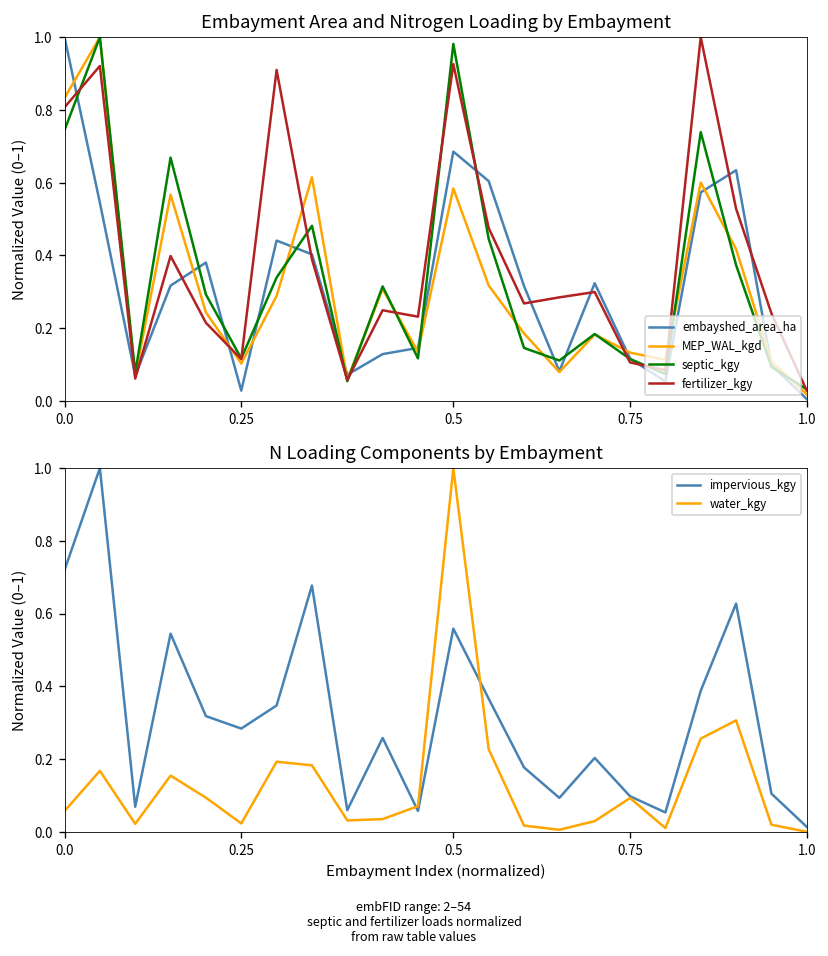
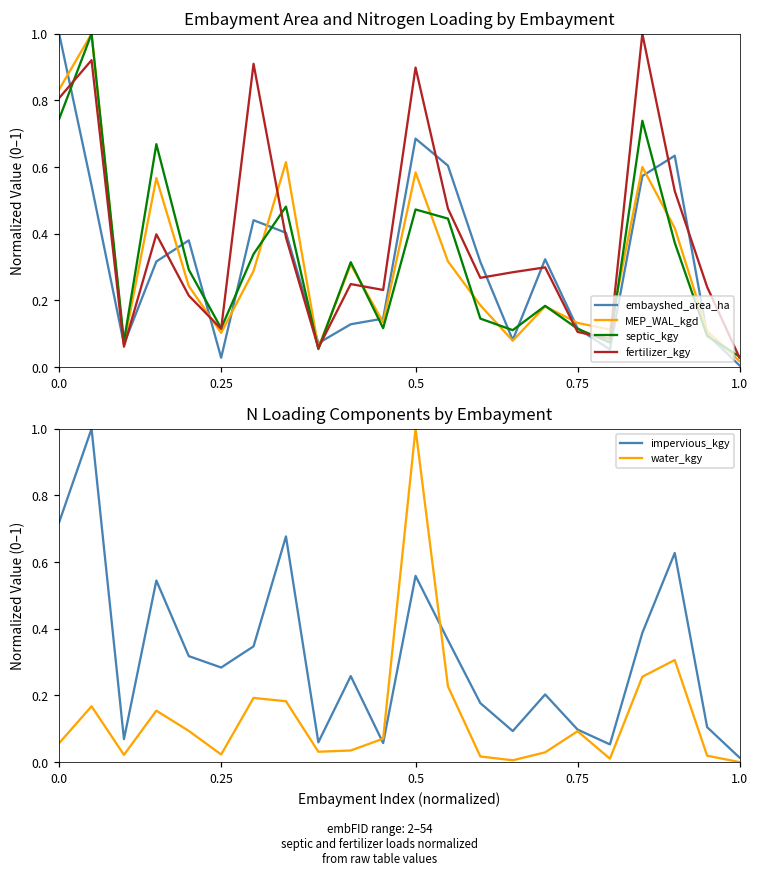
  {
    "Embayment Area and Nitrogen Loading by Embayment": {
      "embayshed_area_ha": {
        "0.0": 1.00,
        "0.25": 0.03,
        "0.5": 0.69,
        "1.0": 0.00
      },
      "MEP_WAL_kgd": {
        "0.0": 0.83,
        "0.25": 0.10,
        "0.5": 0.58,
        "0.75": 0.13,
        "1.0": 0.02
      },
      "septic_kgy": {
        "0.0": 0.74,
-       "0.5": 0.98
+       "0.5": 0.47
      },
      "fertilizer_kgy": {
        "0.0": 0.81,
-       "0.5": 0.93,
+       "0.5": 0.90,
        "0.75": 0.11
      }
    },
    "N Loading Components by Embayment": {
      "impervious_kgy": {
        "0.0": 0.72,
        "0.25": 0.28,
        "0.5": 0.56,
        "1.0": 0.01
      },
      "water_kgy": {
        "0.0": 0.06,
        "0.25": 0.02,
        "0.5": 1.00,
        "1.0": 0.00
      }
    }
  }
